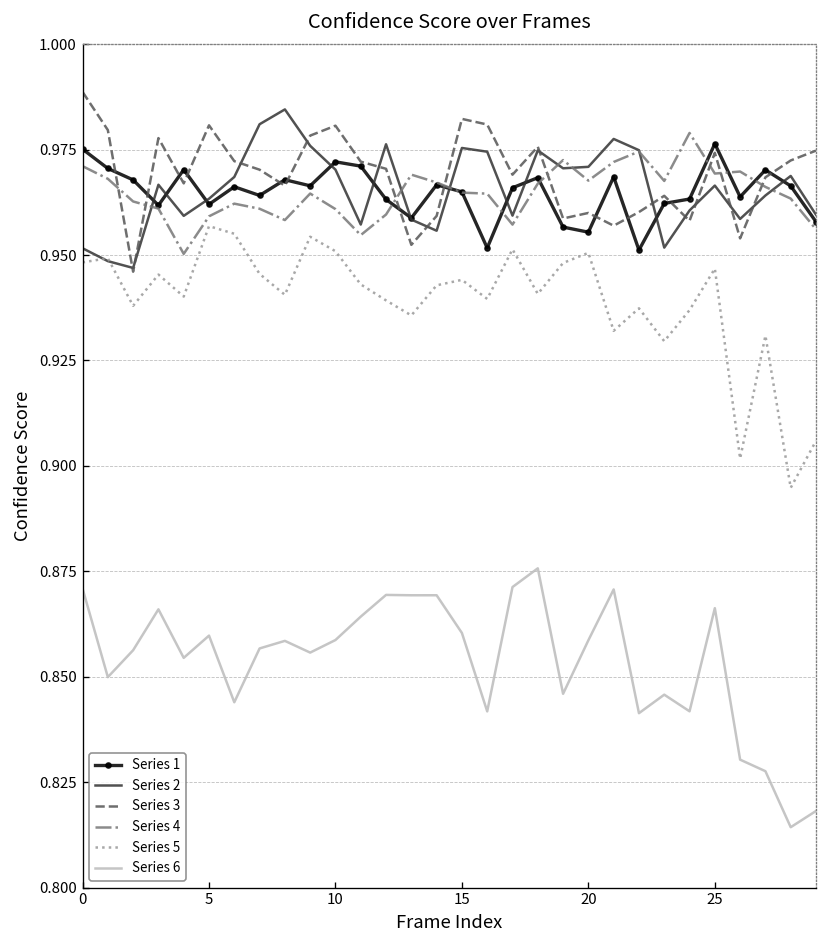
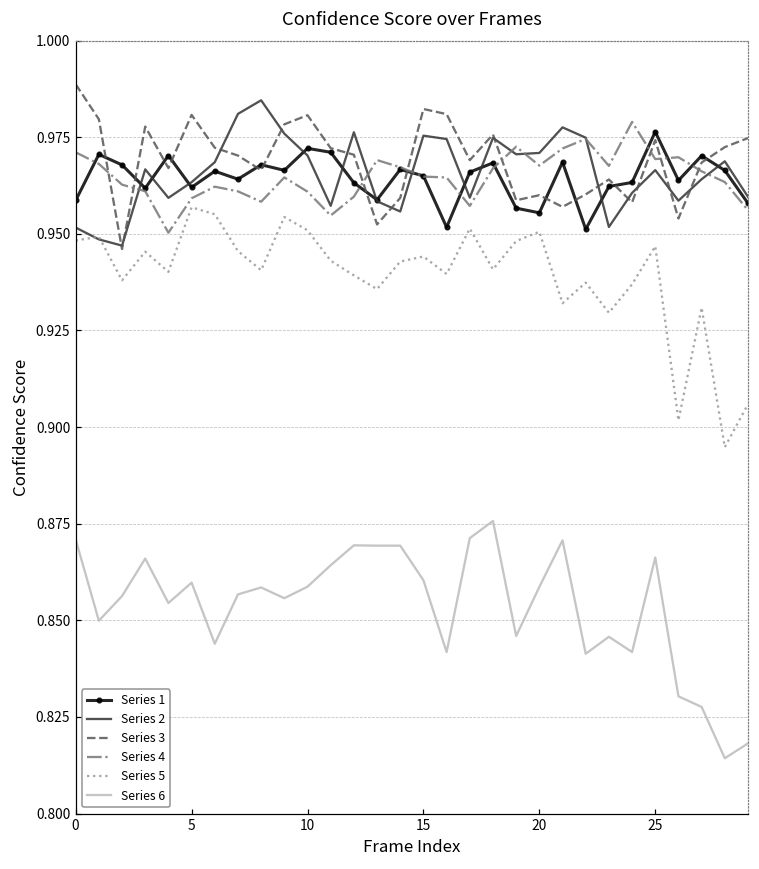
  {
    "Series 1": {
-     "0": 0.975,
+     "0": 0.959,
      "5": 0.962,
      "10": 0.972,
      "20": 0.955,
      "25": 0.976
    }
  }
